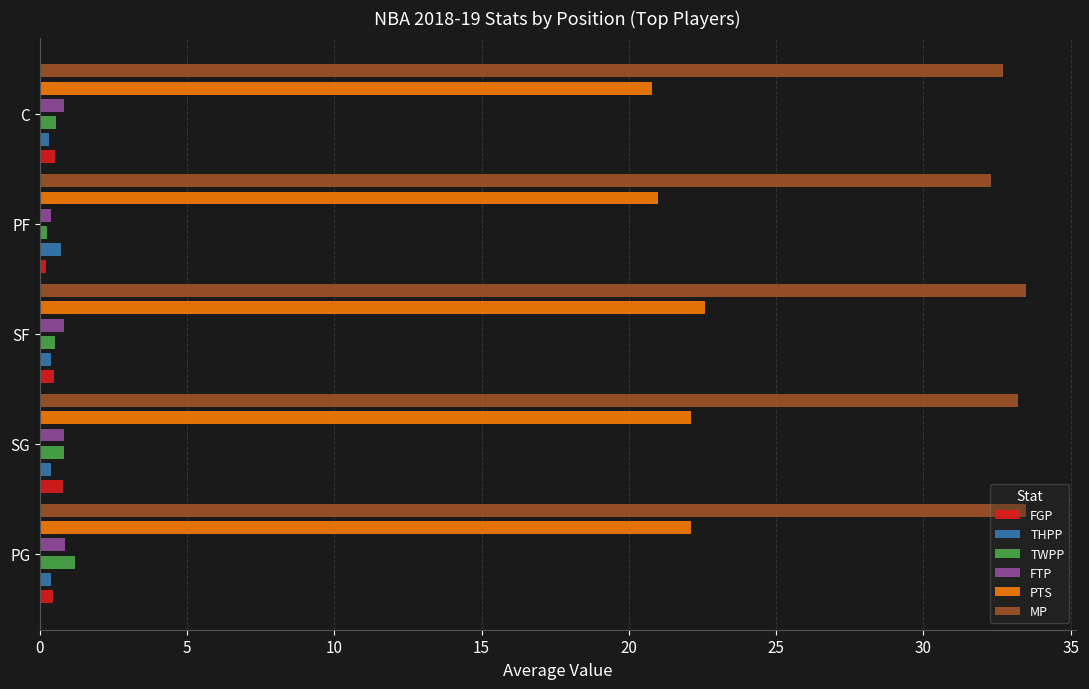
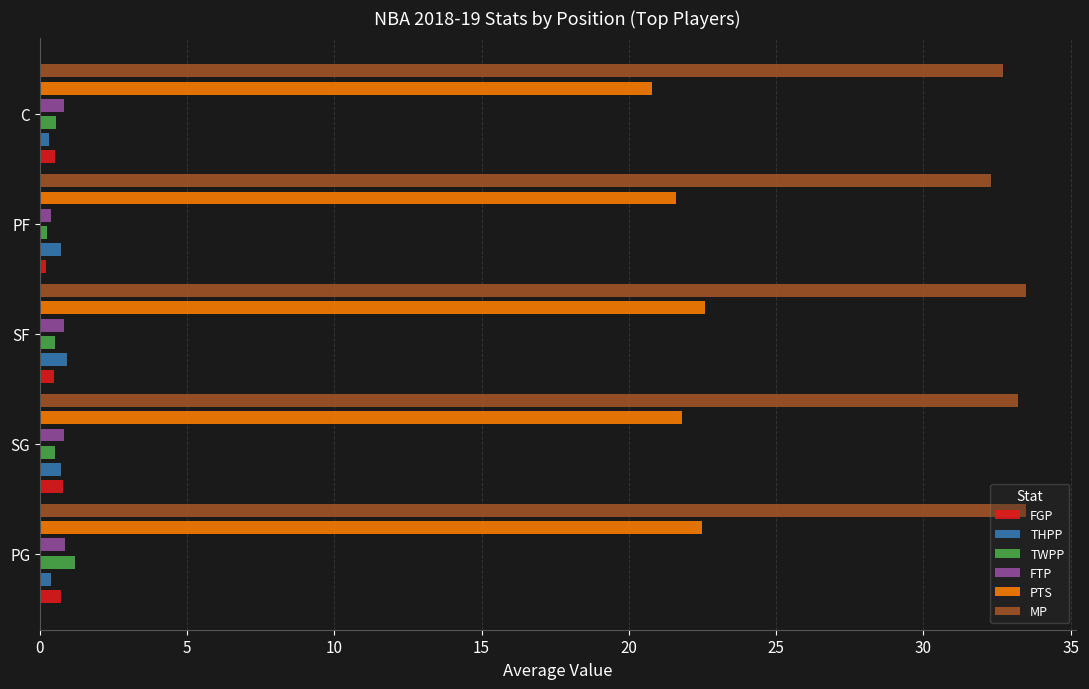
  {
    "FGP": {
      "C": 0.5,
      "PF": 0.2,
      "SF": 0.5,
      "SG": 0.8,
-     "PG": 0.4
+     "PG": 0.7
    },
    "THPP": {
      "C": 0.3,
      "PF": 0.7,
-     "SF": 0.4,
-     "SG": 0.4,
+     "SF": 0.9,
+     "SG": 0.7,
      "PG": 0.4
    },
    "TWPP": {
      "C": 0.5,
      "PF": 0.3,
      "SF": 0.5,
-     "SG": 0.8,
+     "SG": 0.5,
      "PG": 1.2
    },
    "FTP": {
      "C": 0.8,
      "PF": 0.4,
      "SF": 0.8,
      "SG": 0.8,
      "PG": 0.8
    },
    "PTS": {
      "C": 20.8,
-     "PF": 21.0,
+     "PF": 21.6,
      "SF": 22.6,
-     "SG": 22.1,
-     "PG": 22.1
+     "SG": 21.8,
+     "PG": 22.5
    },
    "MP": {
      "C": 32.7,
      "PF": 32.3,
      "SF": 33.5,
      "SG": 33.2
    }
  }
